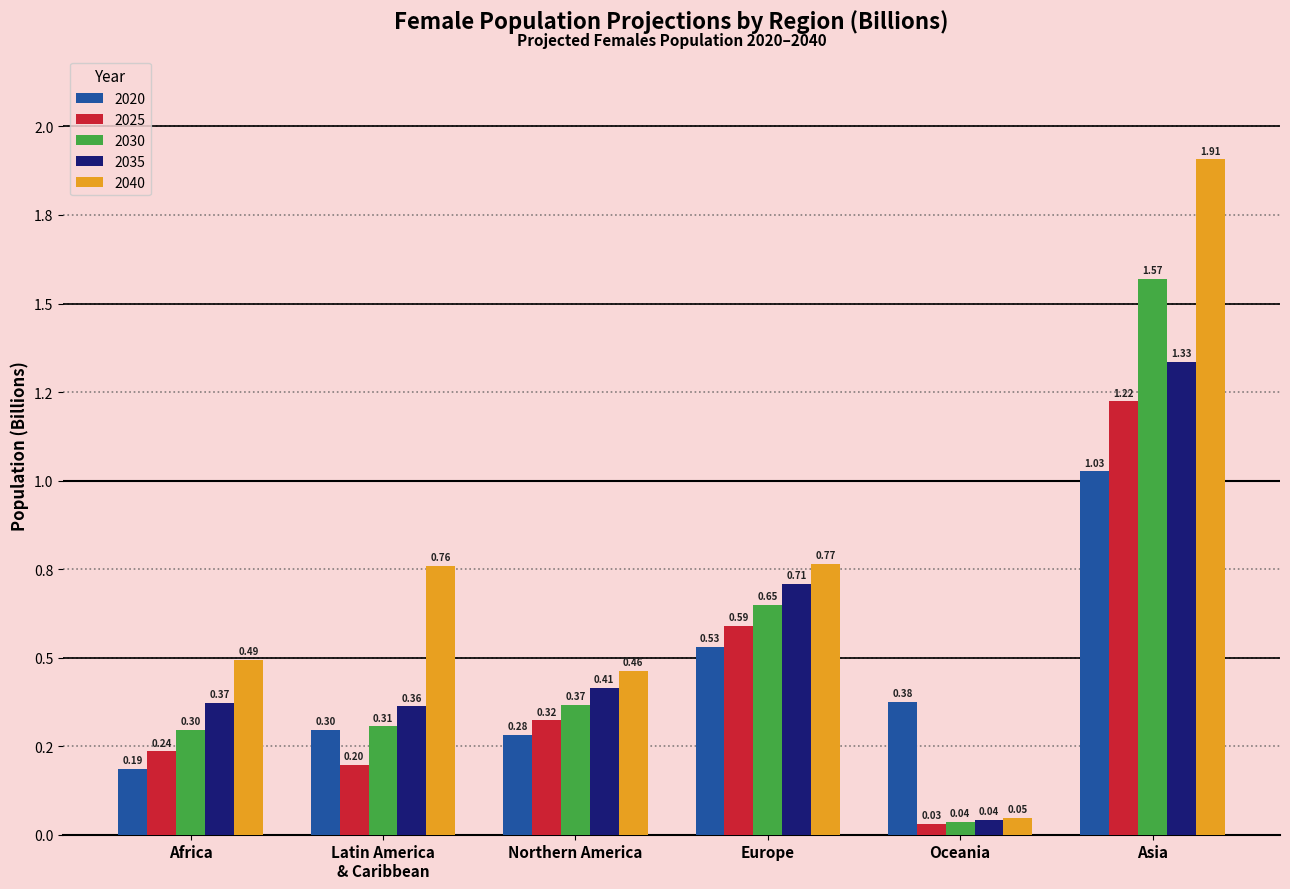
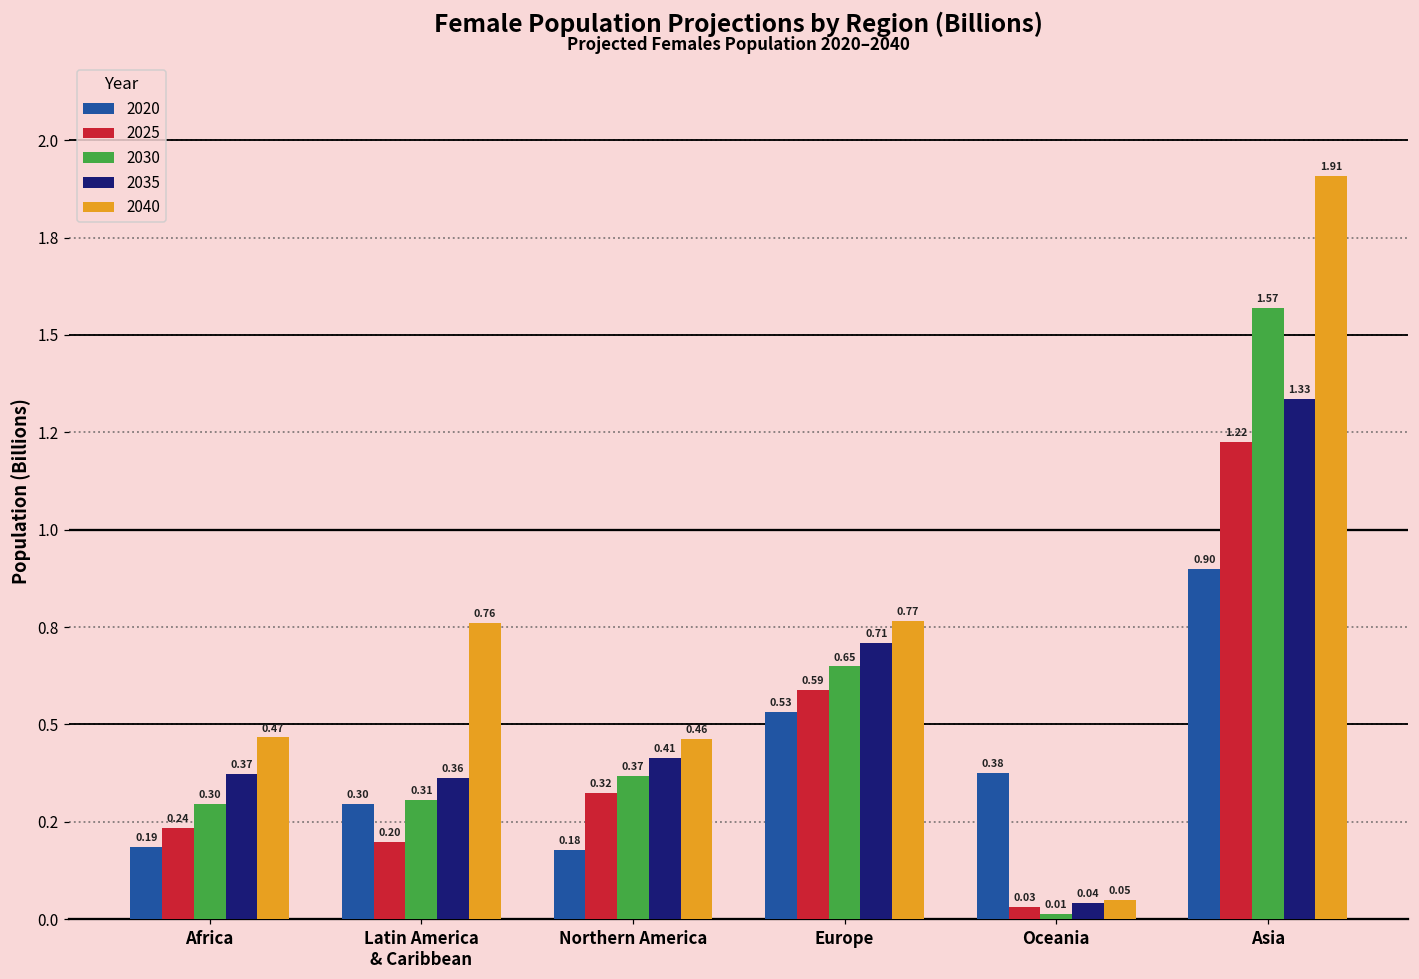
  {
    "2020": {
      "Africa": 0.19,
      "Latin America & Caribbean": 0.30,
-     "Northern America": 0.28,
+     "Northern America": 0.18,
      "Europe": 0.53,
      "Oceania": 0.38,
-     "Asia": 1.03
+     "Asia": 0.90
    },
    "2025": {
      "Africa": 0.24,
      "Latin America & Caribbean": 0.20,
      "Northern America": 0.32,
      "Europe": 0.59,
      "Oceania": 0.03,
      "Asia": 1.22
    },
    "2030": {
      "Africa": 0.30,
      "Latin America & Caribbean": 0.31,
      "Northern America": 0.37,
      "Europe": 0.65,
-     "Oceania": 0.04,
+     "Oceania": 0.01,
      "Asia": 1.57
    },
    "2035": {
      "Africa": 0.37,
      "Latin America & Caribbean": 0.36,
      "Northern America": 0.41,
      "Europe": 0.71,
      "Oceania": 0.04,
      "Asia": 1.33
    },
    "2040": {
-     "Africa": 0.49,
+     "Africa": 0.47,
      "Latin America & Caribbean": 0.76,
      "Northern America": 0.46,
      "Europe": 0.77,
      "Oceania": 0.05,
      "Asia": 1.91
    }
  }
